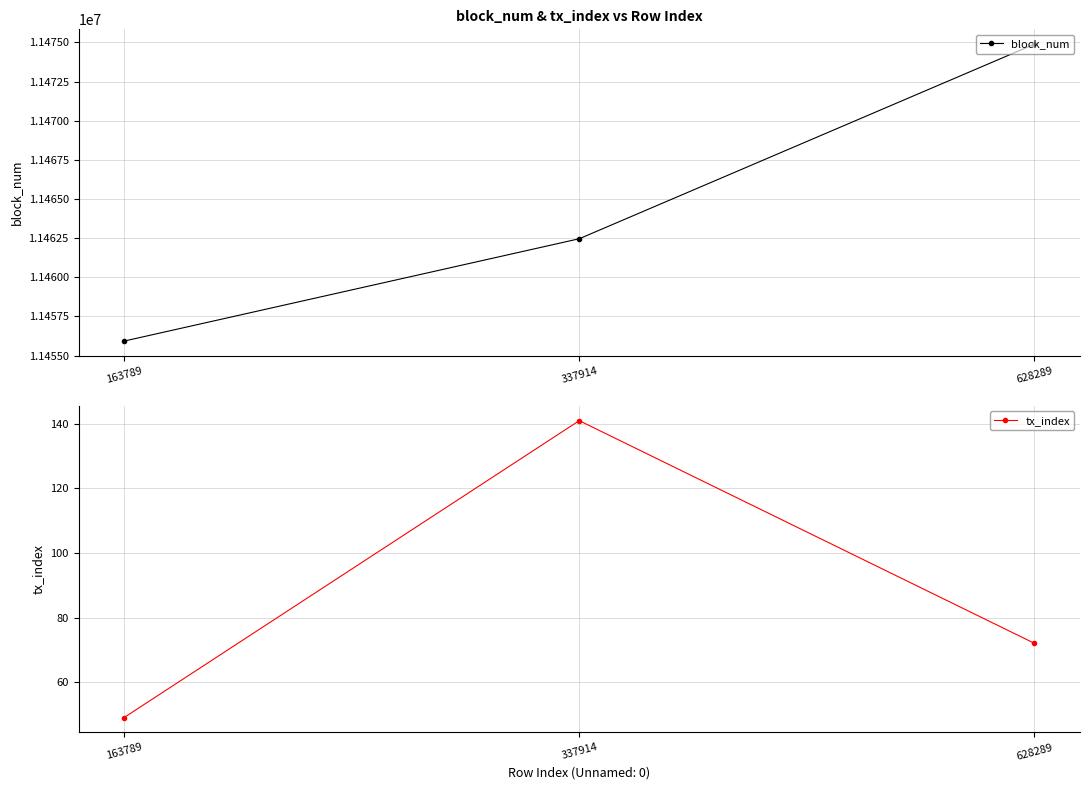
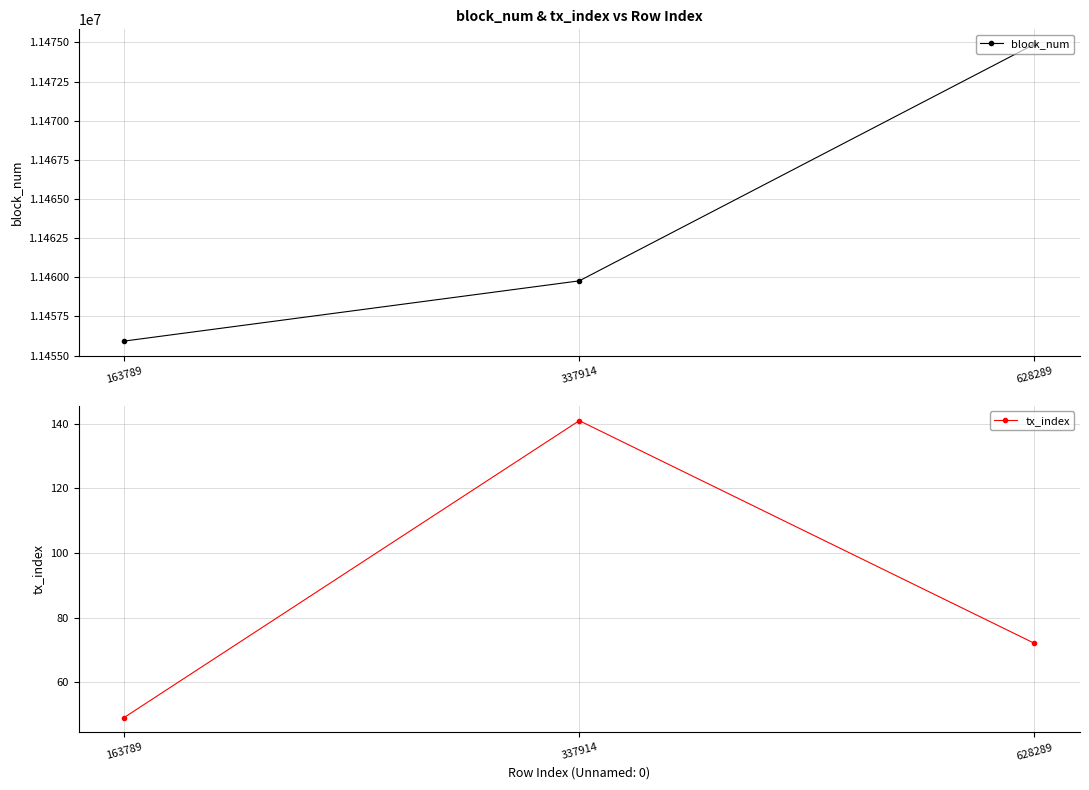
  {
    "block_num & tx_index vs Row Index": {
      "163789": 11455900,
-     "337914": 11462500
+     "337914": 11459800
    }
  }
